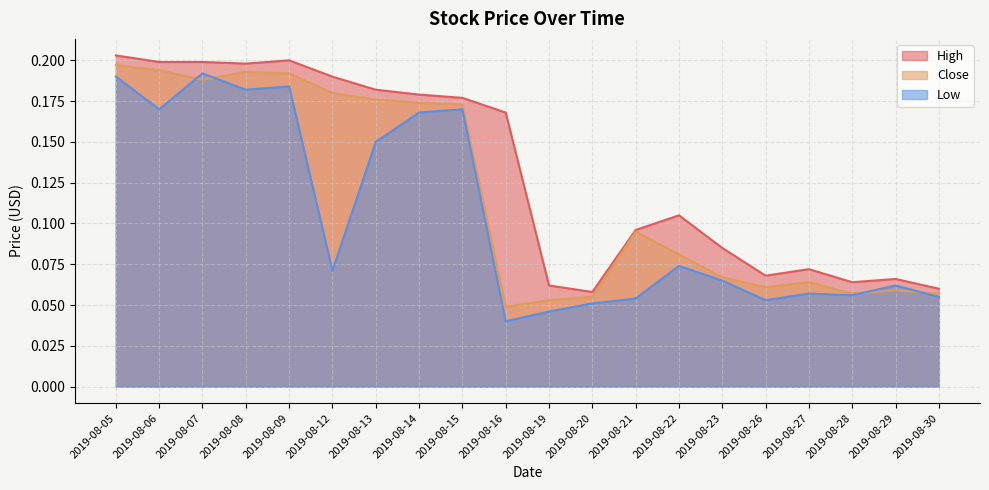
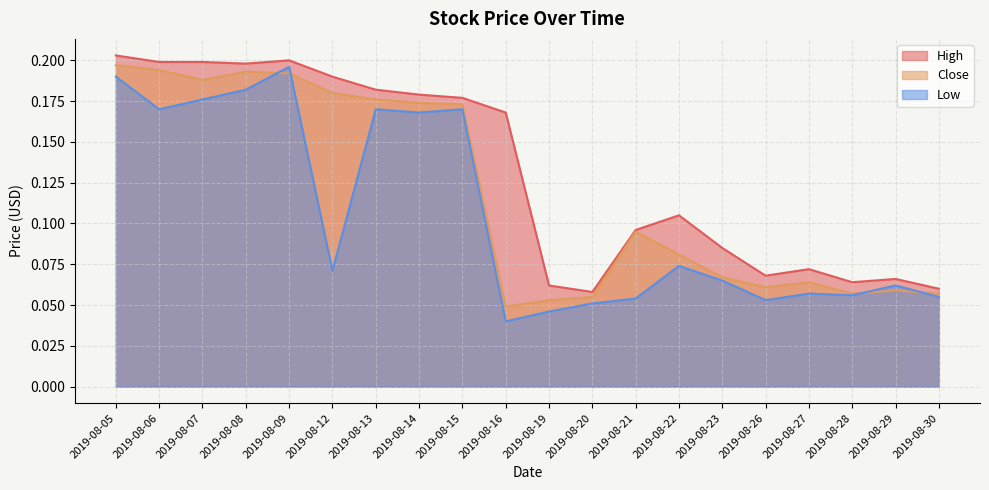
  {
    "Low": {
      "2019-08-05": 0.190,
      "2019-08-06": 0.170,
-     "2019-08-07": 0.192,
+     "2019-08-07": 0.176,
      "2019-08-08": 0.182,
-     "2019-08-09": 0.184,
+     "2019-08-09": 0.196,
      "2019-08-12": 0.071,
-     "2019-08-13": 0.15,
+     "2019-08-13": 0.17,
      "2019-08-14": 0.168,
      "2019-08-15": 0.170,
      "2019-08-16": 0.040,
      "2019-08-19": 0.046,
      "2019-08-20": 0.051,
      "2019-08-21": 0.054,
      "2019-08-22": 0.074,
      "2019-08-23": 0.065,
      "2019-08-26": 0.053,
      "2019-08-27": 0.057,
      "2019-08-29": 0.062,
      "2019-08-30": 0.055
    }
  }
